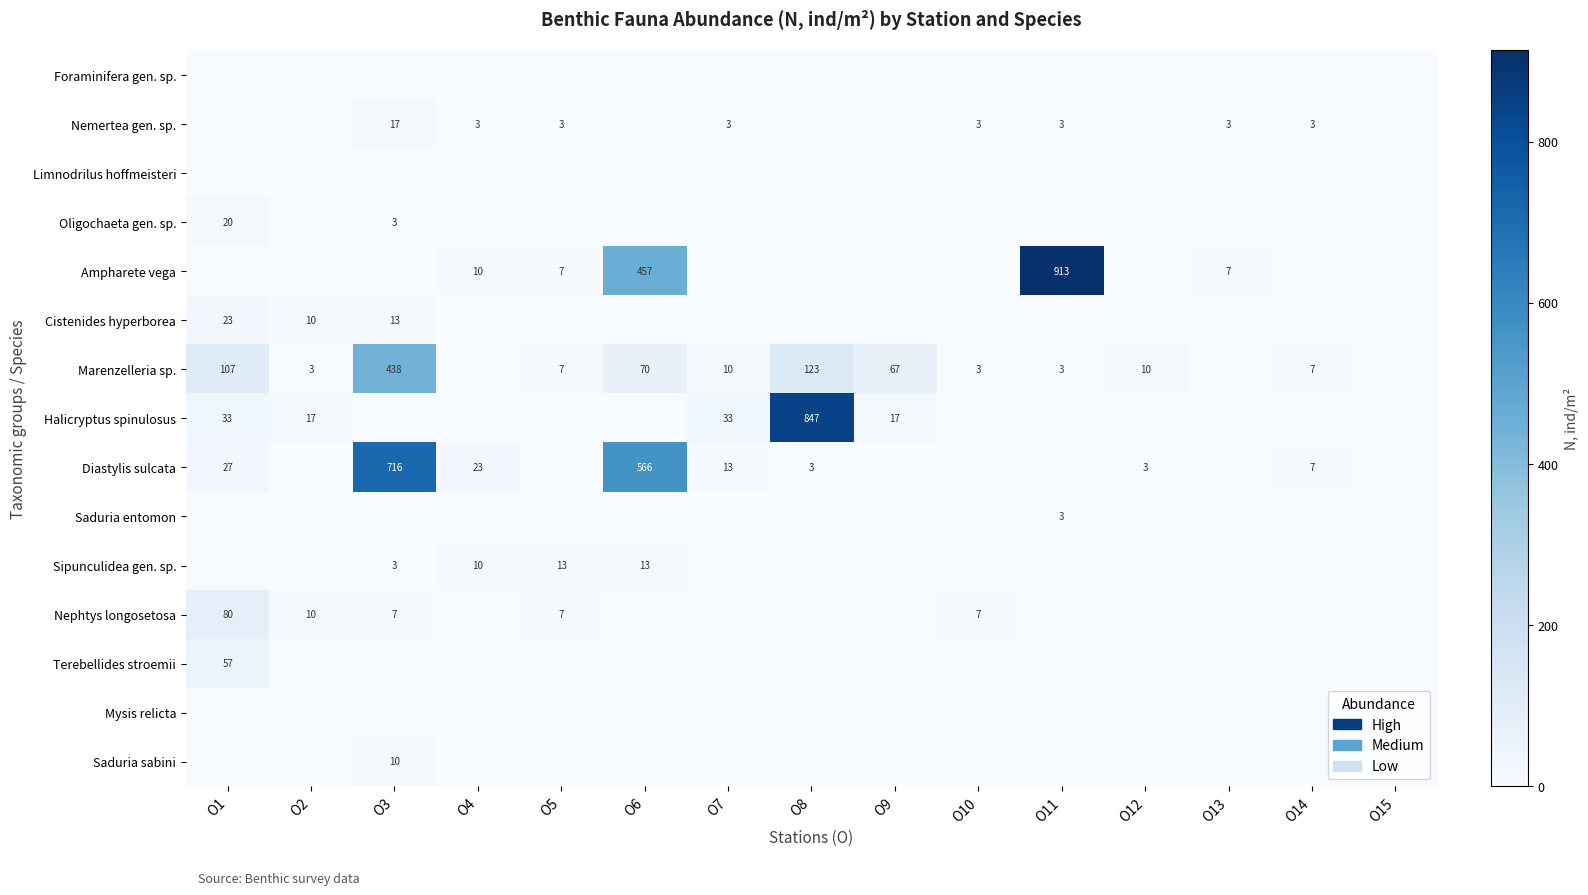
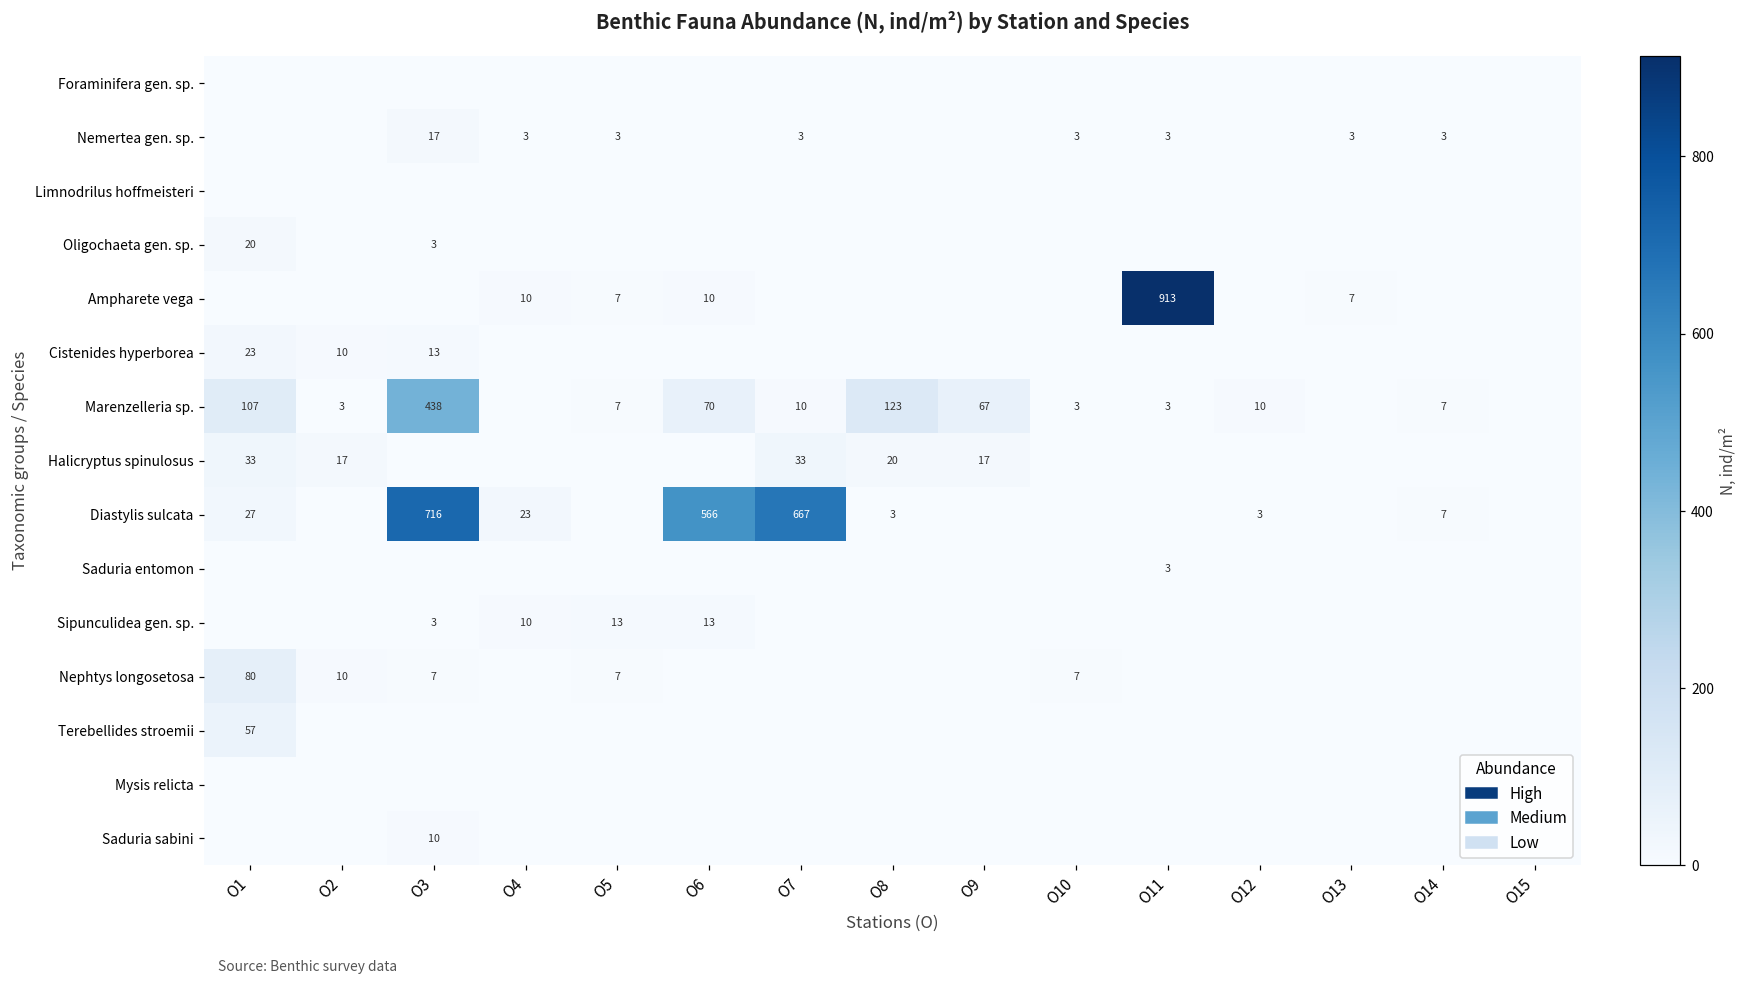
  {
    "Nemertea gen. sp.": {
      "О3": 17,
      "О4": 3,
      "О5": 3,
      "О7": 3,
      "О10": 3,
      "О11": 3,
      "О13": 3,
      "О14": 3
    },
    "Oligochaeta gen. sp.": {
      "О1": 20,
      "О3": 3
    },
    "Ampharete vega": {
      "О4": 10,
      "О5": 7,
-     "О6": 457,
+     "О6": 10,
      "О11": 913,
      "О13": 7
    },
    "Cistenides hyperborea": {
      "О1": 23,
      "О2": 10,
      "О3": 13
    },
    "Marenzelleria sp.": {
      "О1": 107,
      "О2": 3,
      "О3": 438,
      "О5": 7,
      "О6": 70,
      "О7": 10,
      "О8": 123,
      "О9": 67,
      "О10": 3,
      "О11": 3,
      "О12": 10,
      "О14": 7
    },
    "Halicryptus spinulosus": {
      "О1": 33,
      "О2": 17,
      "О7": 33,
-     "О8": 847,
+     "О8": 20,
      "О9": 17
    },
    "Diastylis sulcata": {
      "О1": 27,
      "О3": 716,
      "О4": 23,
      "О6": 566,
-     "О7": 13,
+     "О7": 667,
      "О8": 3,
      "О12": 3,
      "О14": 7
    },
    "Saduria entomon": {
      "О11": 3
    },
    "Sipunculidea gen. sp.": {
      "О3": 3,
      "О4": 10,
      "О5": 13,
      "О6": 13
    },
    "Nephtys longosetosa": {
      "О1": 80,
      "О2": 10,
      "О3": 7,
      "О5": 7,
      "О10": 7
    },
    "Terebellides stroemii": {
      "О1": 57
    },
    "Saduria sabini": {
      "О3": 10
    }
  }
